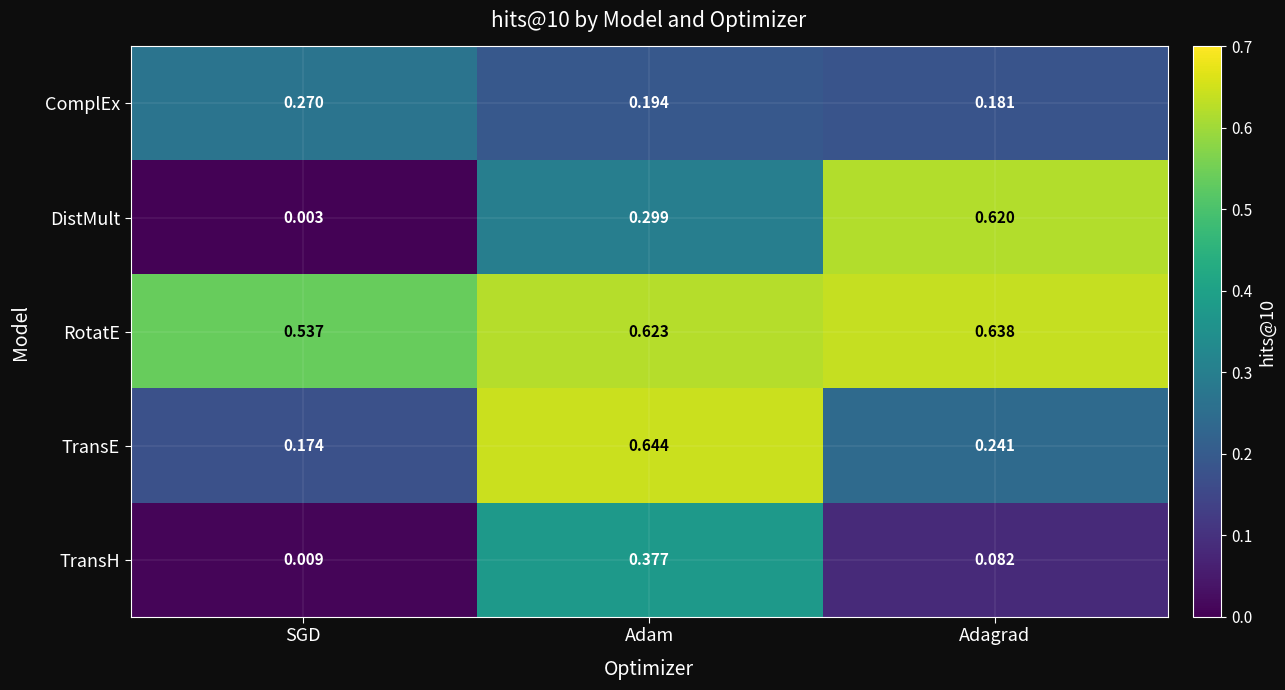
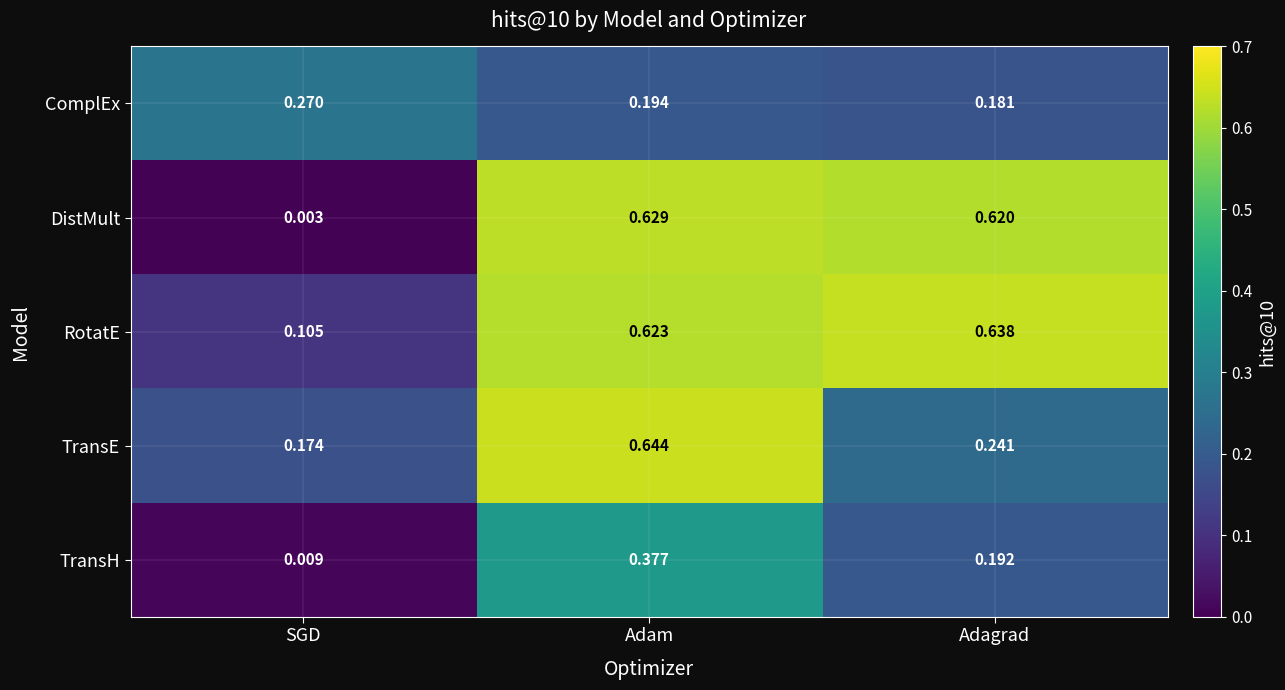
  {
    "ComplEx": {
      "SGD": 0.270,
      "Adam": 0.194,
      "Adagrad": 0.181
    },
    "DistMult": {
      "SGD": 0.003,
-     "Adam": 0.299,
+     "Adam": 0.629,
      "Adagrad": 0.620
    },
    "RotatE": {
-     "SGD": 0.537,
+     "SGD": 0.105,
      "Adam": 0.623,
      "Adagrad": 0.638
    },
    "TransE": {
      "SGD": 0.174,
      "Adam": 0.644,
      "Adagrad": 0.241
    },
    "TransH": {
      "SGD": 0.009,
      "Adam": 0.377,
-     "Adagrad": 0.082
+     "Adagrad": 0.192
    }
  }
